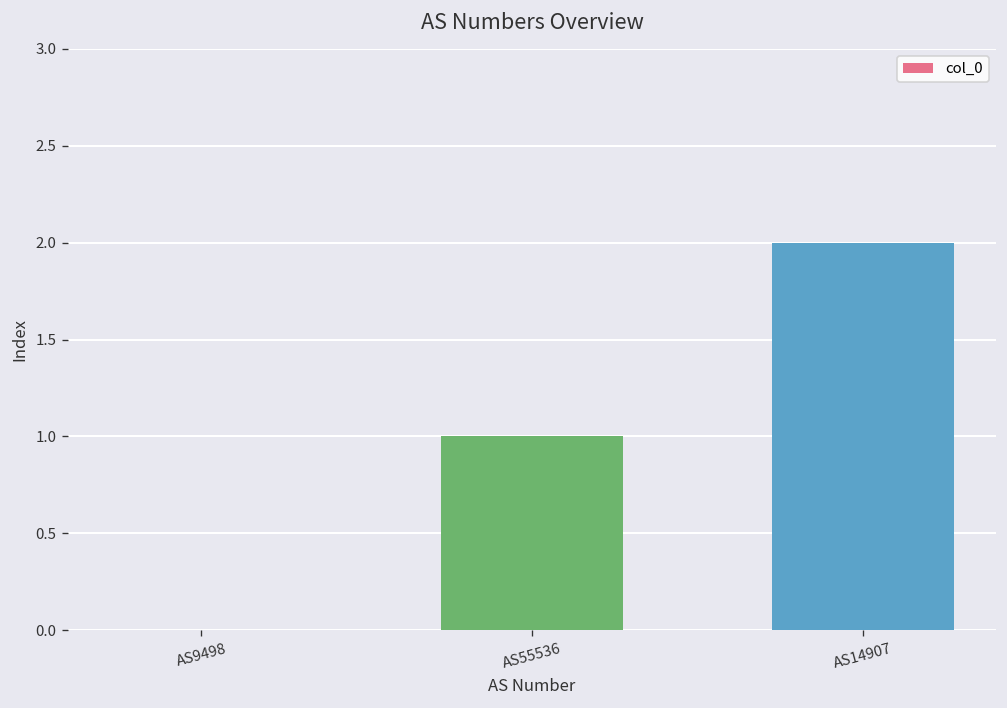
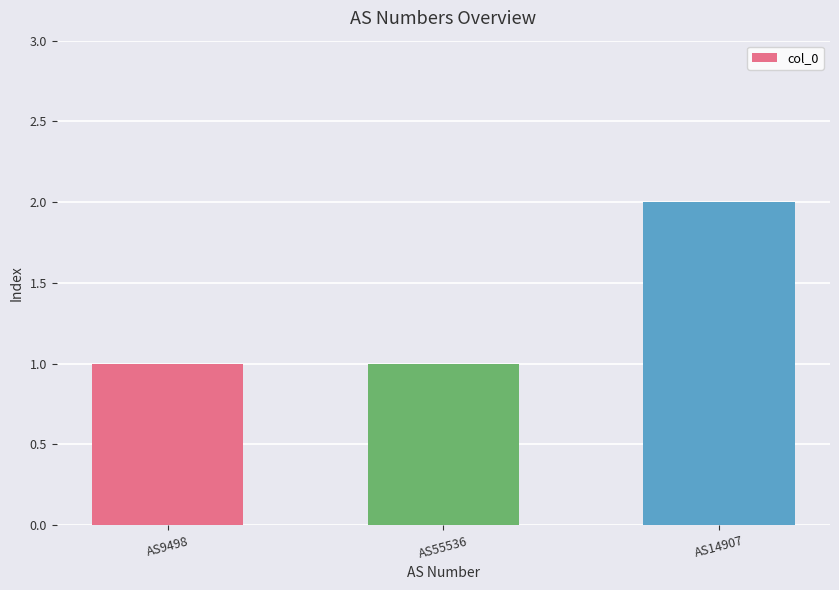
  {
-   "AS9498": 0,
+   "AS9498": 1,
    "AS55536": 1,
    "AS14907": 2
  }
